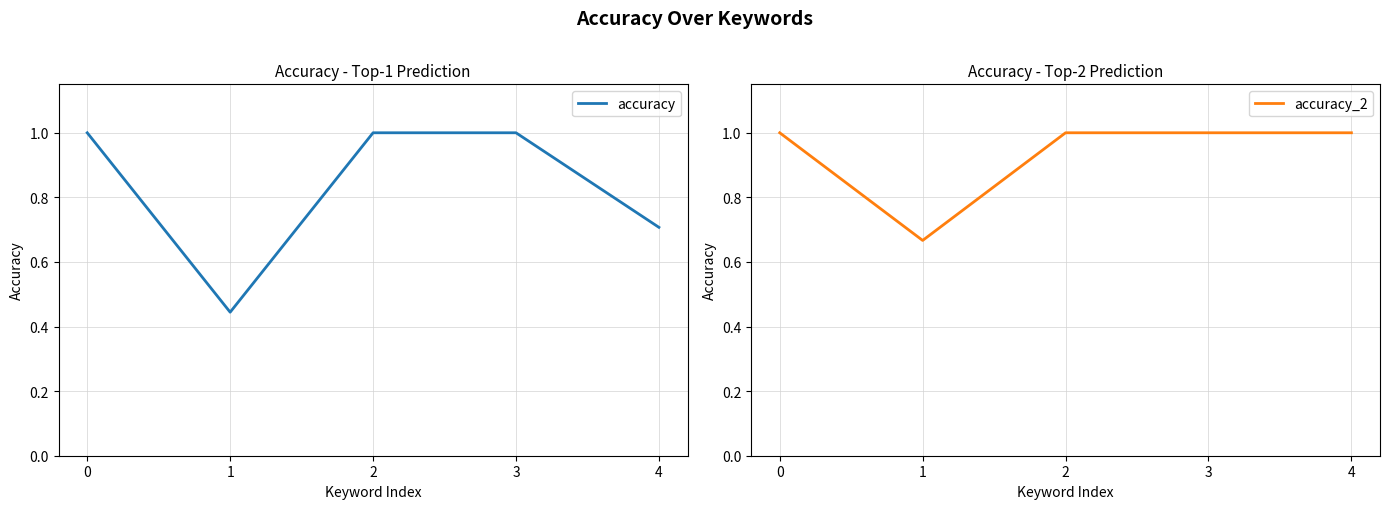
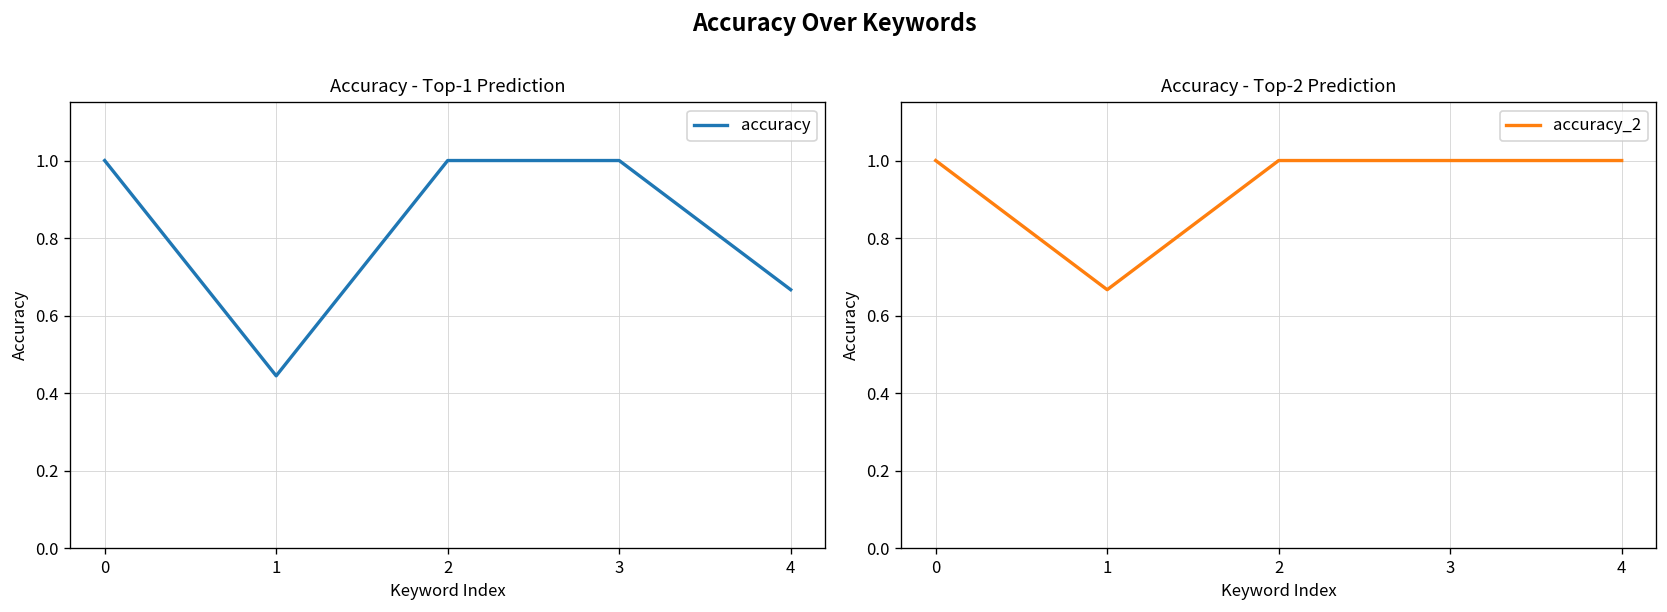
  {
    "Accuracy - Top-1 Prediction": {
      "0": 1.00,
      "1": 0.44,
      "2": 1.00,
      "3": 1.00,
-     "4": 0.71
+     "4": 0.67
    },
    "Accuracy - Top-2 Prediction": {
      "0": 1.00,
      "1": 0.67,
      "2": 1.00,
      "3": 1.00,
      "4": 1.00
    }
  }
